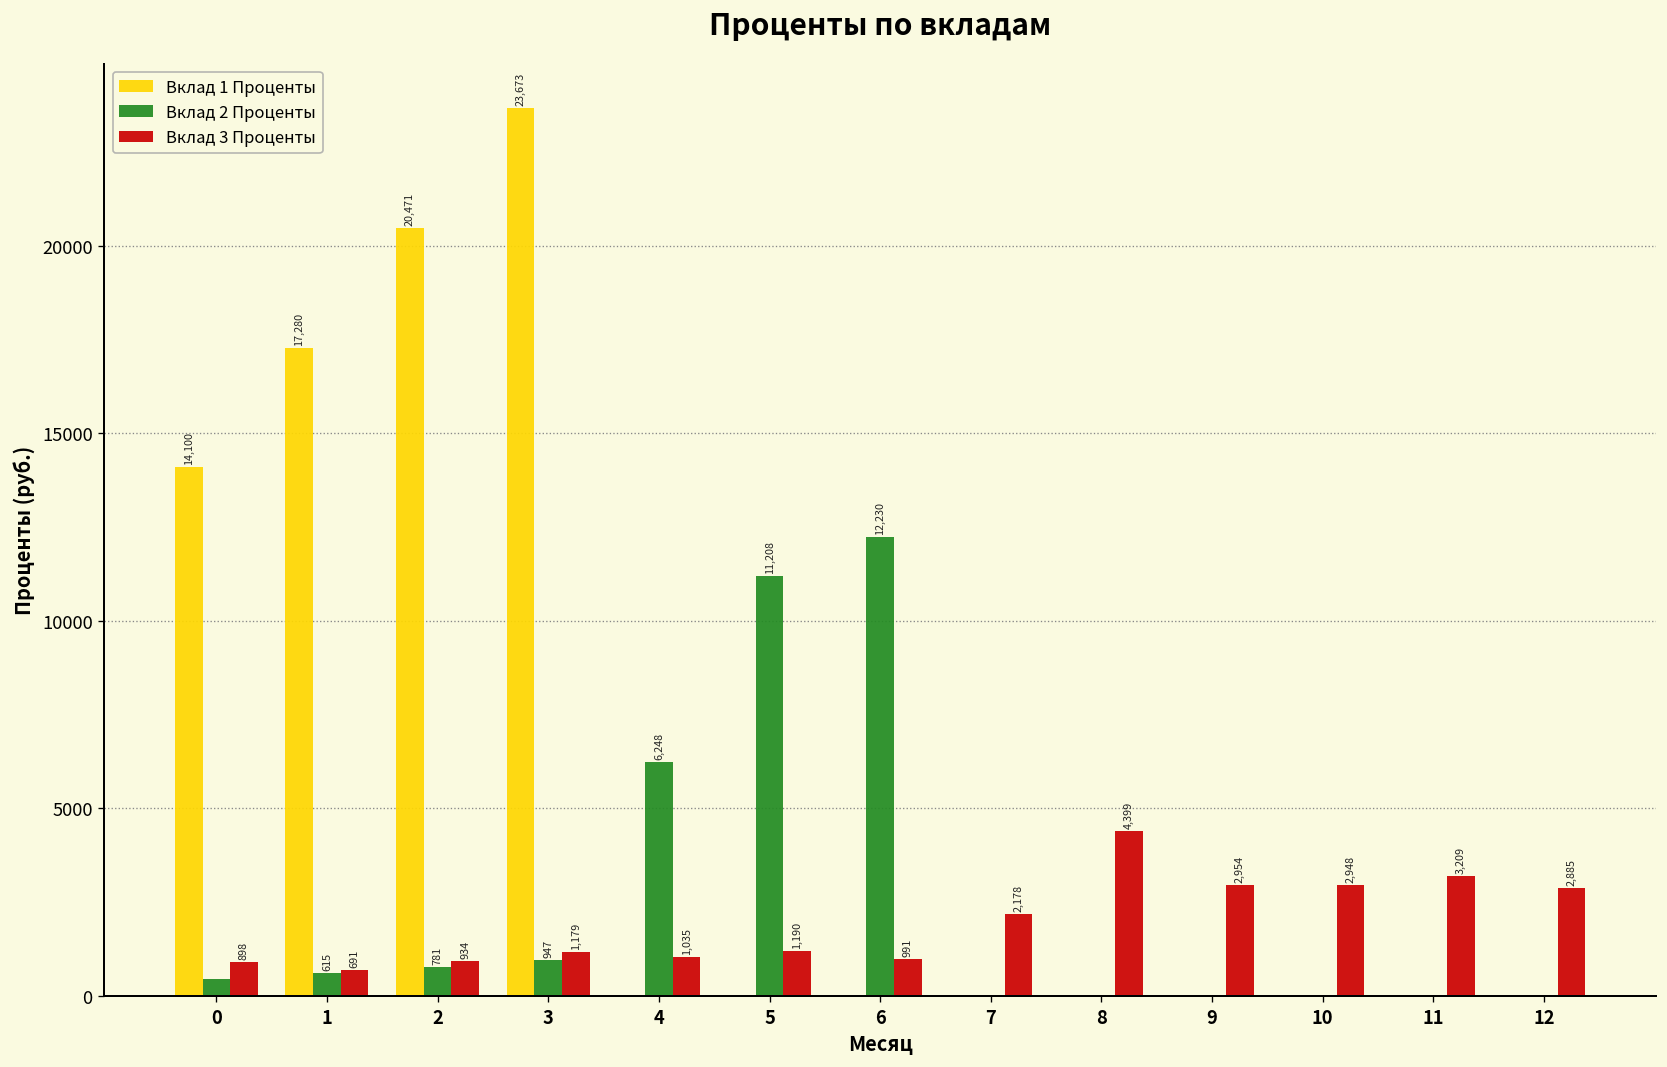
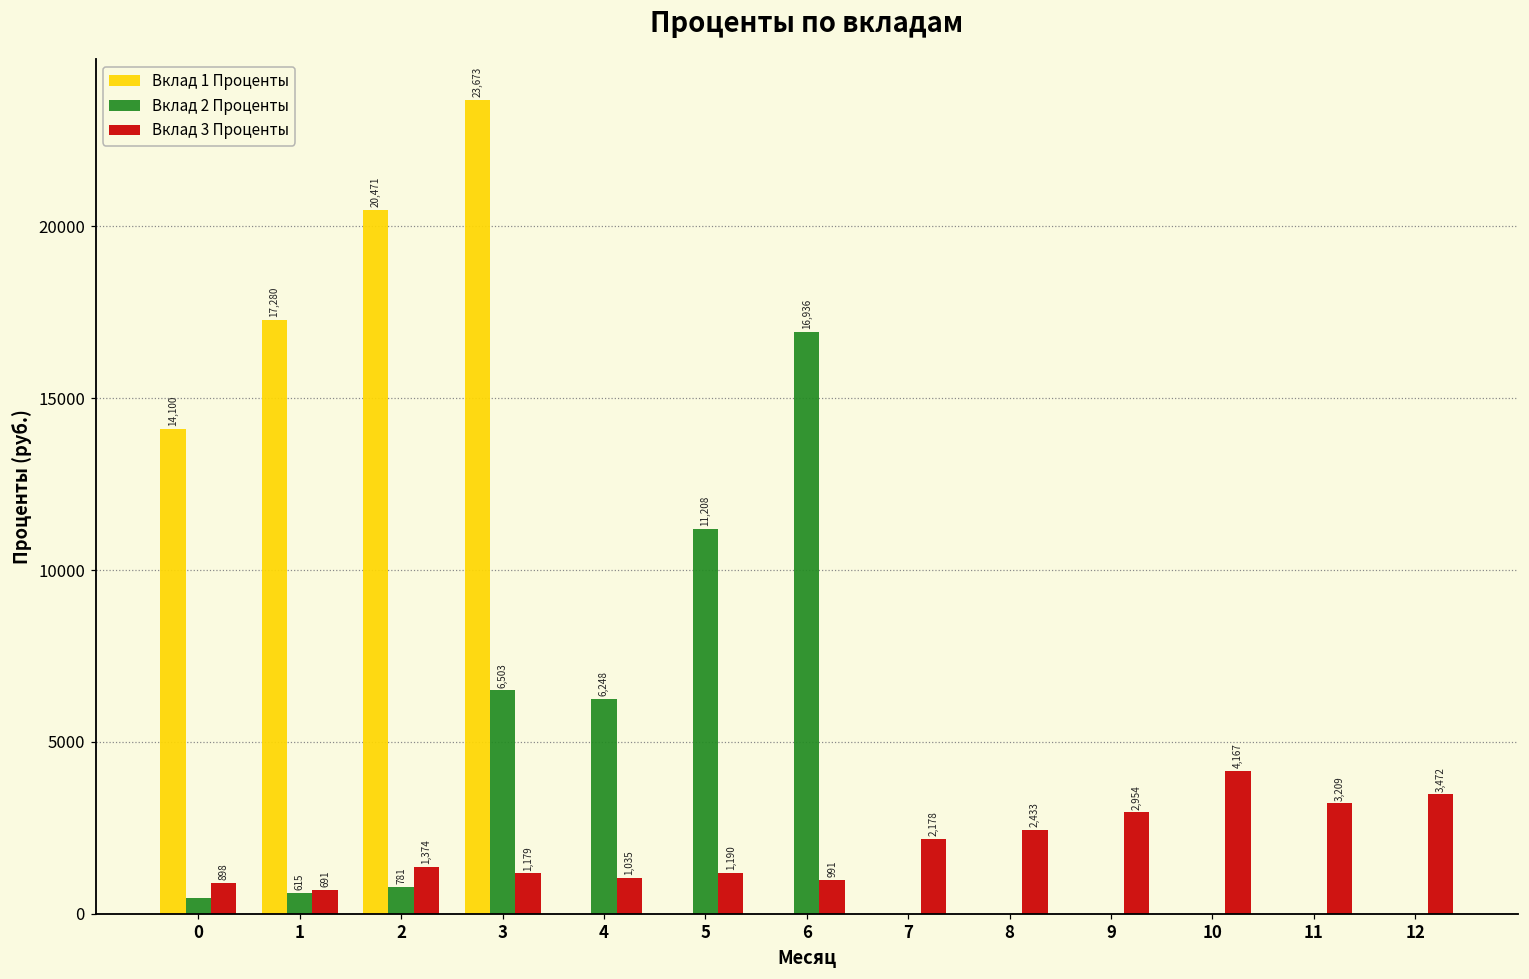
  {
    "Вклад 1 Проценты": {
      "0": "14,100",
      "1": "17,280",
      "2": "20,471",
      "3": "23,673"
    },
    "Вклад 2 Проценты": {
      "1": "615",
      "2": "781",
-     "3": "947",
+     "3": "6,503",
      "4": "6,248",
      "5": "11,208",
-     "6": "12,230"
+     "6": "16,936"
    },
    "Вклад 3 Проценты": {
      "0": "898",
      "1": "691",
-     "2": "934",
+     "2": "1,374",
      "3": "1,179",
      "4": "1,035",
      "5": "1,190",
      "6": "991",
      "7": "2,178",
-     "8": "4,399",
+     "8": "2,433",
      "9": "2,954",
-     "10": "2,948",
+     "10": "4,167",
      "11": "3,209",
-     "12": "2,885"
+     "12": "3,472"
    }
  }
